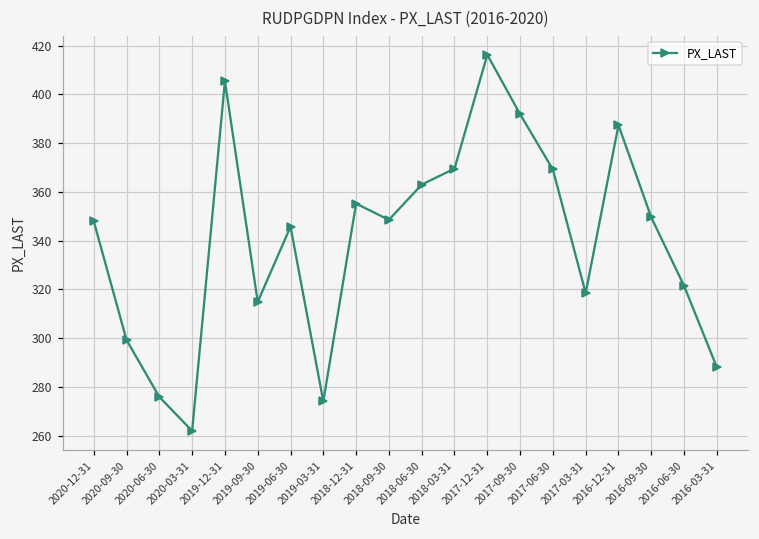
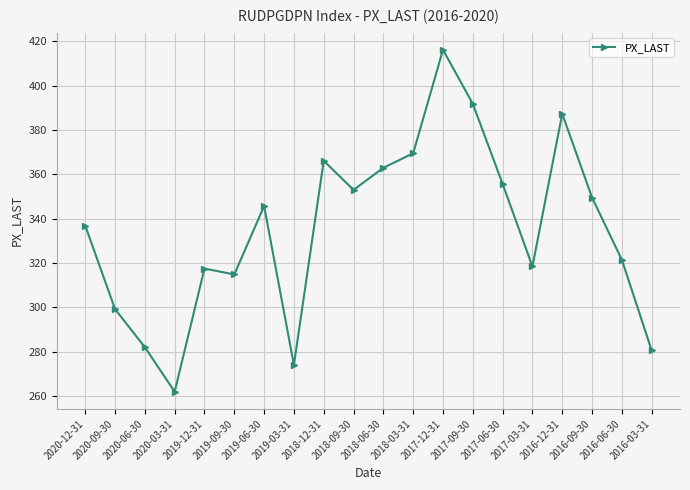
  {
-   "2020-12-31": 348,
+   "2020-12-31": 337,
    "2020-09-30": 299,
-   "2020-06-30": 276,
+   "2020-06-30": 282,
    "2020-03-31": 262,
-   "2019-12-31": 405,
+   "2019-12-31": 318,
    "2019-09-30": 315,
    "2019-06-30": 346,
    "2019-03-31": 274,
-   "2018-12-31": 355,
-   "2018-09-30": 349,
+   "2018-12-31": 366,
+   "2018-09-30": 353,
    "2018-06-30": 363,
    "2018-03-31": 370,
    "2017-12-31": 416,
    "2017-09-30": 392,
-   "2017-06-30": 369,
+   "2017-06-30": 356,
    "2017-03-31": 318,
    "2016-12-31": 387,
    "2016-09-30": 350,
    "2016-06-30": 321,
-   "2016-03-31": 288
+   "2016-03-31": 281
  }
